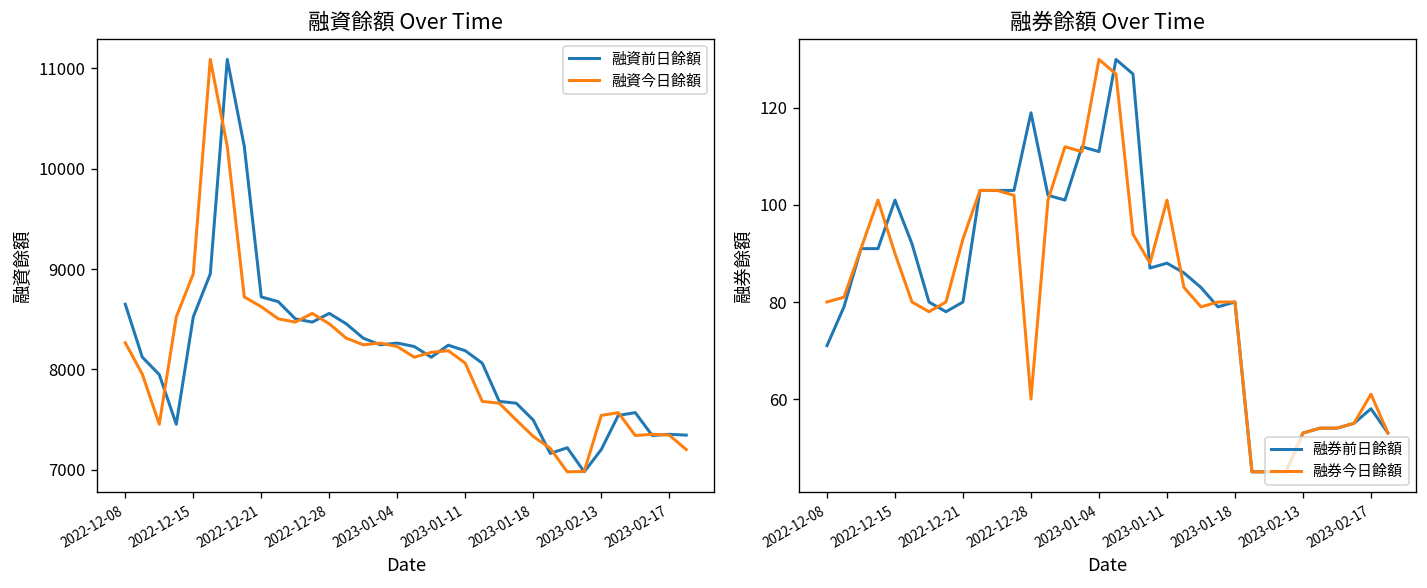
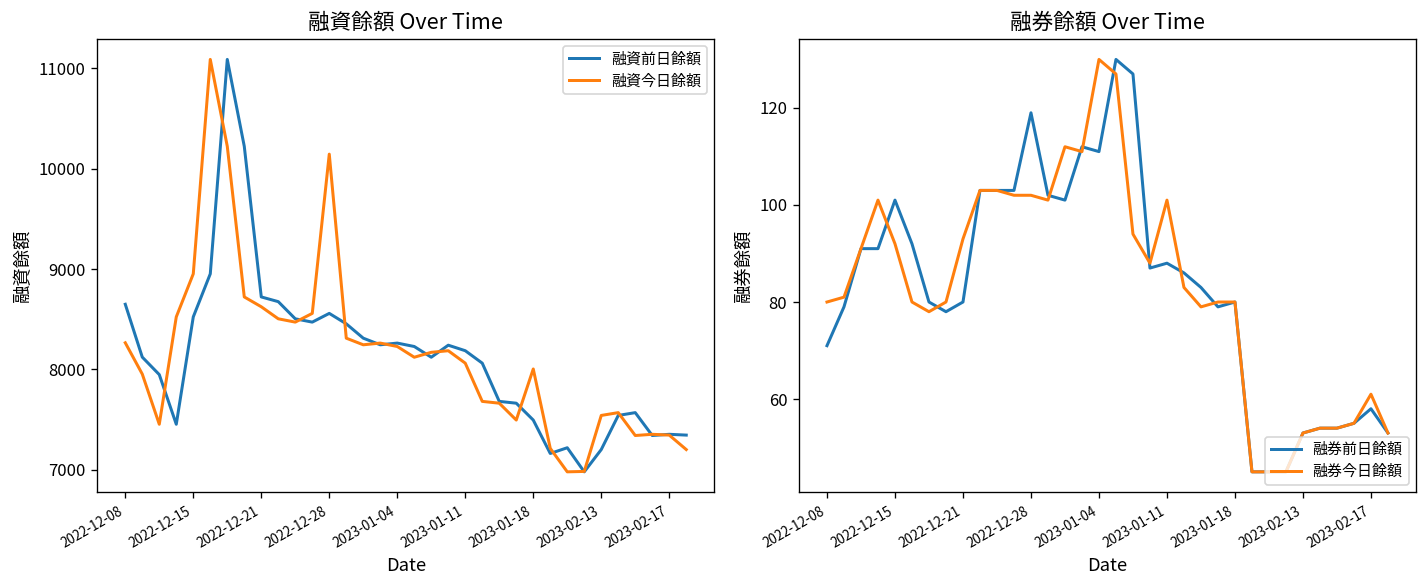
  {
    "融資餘額 Over Time": {
      "融資前日餘額": {
        "2022-12-08": 8600,
        "2022-12-15": 8500,
        "2022-12-21": 8700,
        "2022-12-28": 8600,
        "2023-01-04": 8300,
        "2023-01-11": 8200,
        "2023-01-18": 7500
      },
      "融資今日餘額": {
        "2022-12-08": 8300,
        "2022-12-15": 9000,
        "2022-12-21": 8600,
-       "2022-12-28": 8500,
+       "2022-12-28": 10100,
        "2023-01-04": 8200,
        "2023-01-11": 8100,
-       "2023-01-18": 7300
+       "2023-01-18": 8000
      }
    },
    "融券餘額 Over Time": {
      "融券前日餘額": {
        "2022-12-08": 71,
        "2022-12-15": 101,
        "2022-12-21": 80,
        "2022-12-28": 119,
        "2023-01-04": 111,
        "2023-01-11": 88,
        "2023-02-17": 58
      },
      "融券今日餘額": {
        "2022-12-08": 80,
-       "2022-12-15": 90,
+       "2022-12-15": 92,
        "2022-12-21": 93,
-       "2022-12-28": 60,
+       "2022-12-28": 102,
        "2023-01-04": 130,
        "2023-01-11": 101,
        "2023-02-17": 61
      }
    }
  }
